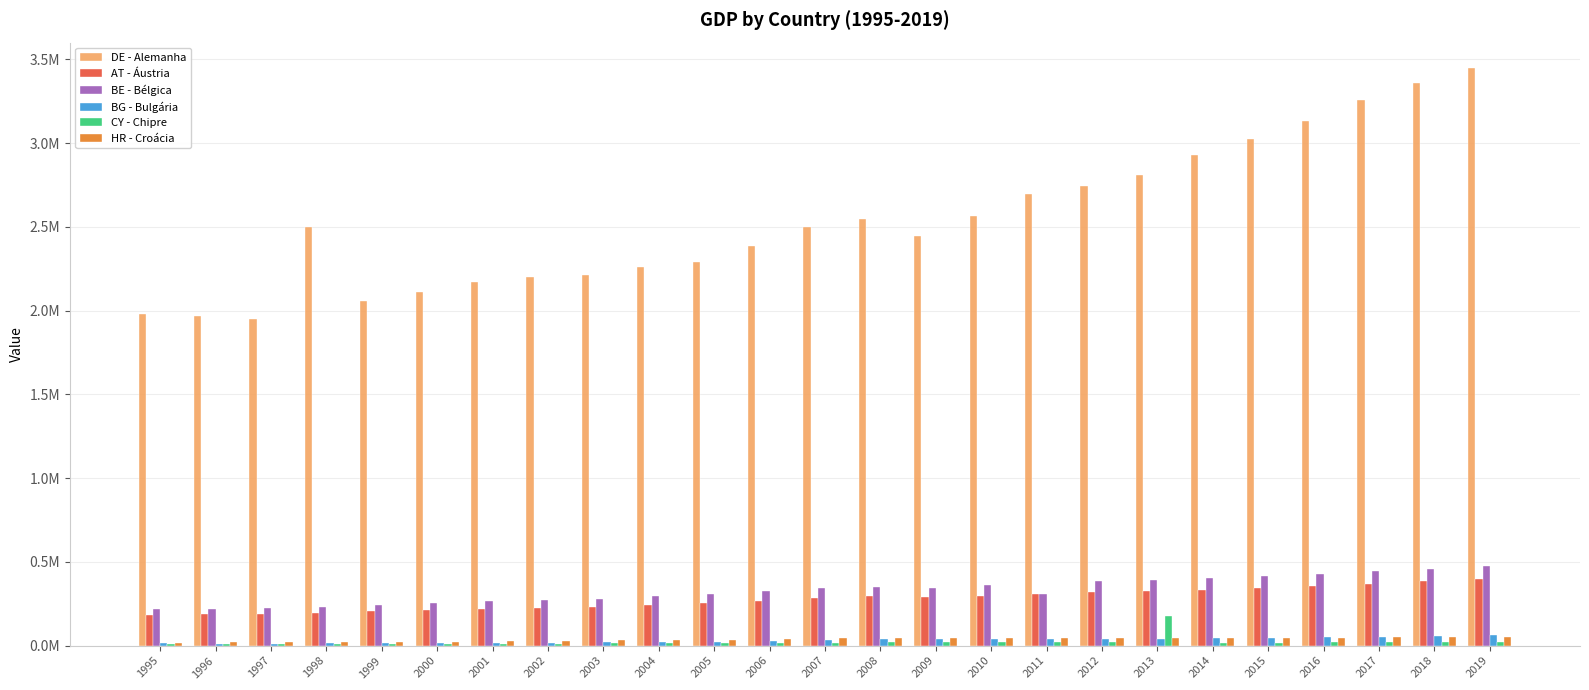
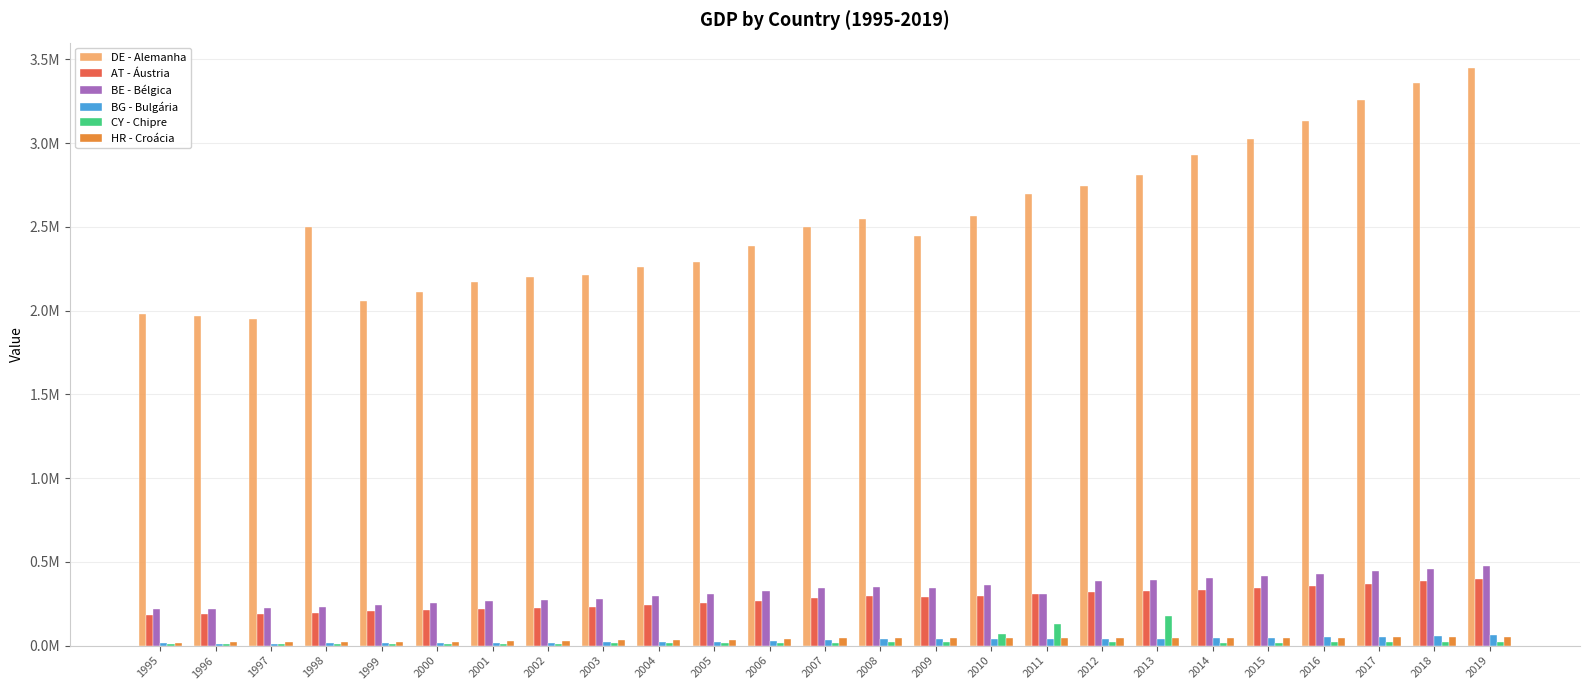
  {
    "DE - Alemanha": {
      "1995": 1980000,
      "1996": 1970000,
      "1997": 1950000,
      "1998": 2500000,
      "1999": 2060000,
      "2000": 2110000,
      "2001": 2170000,
      "2002": 2200000,
      "2003": 2210000,
      "2004": 2260000,
      "2005": 2290000,
      "2006": 2390000,
      "2007": 2500000,
      "2008": 2550000,
      "2009": 2450000,
      "2010": 2560000,
      "2011": 2690000,
      "2012": 2750000,
      "2013": 2810000,
      "2014": 2930000,
      "2015": 3030000,
      "2016": 3130000,
      "2017": 3260000,
      "2018": 3360000,
      "2019": 3450000
    },
    "BE - Bélgica": {
      "1995": 220000,
      "1996": 220000,
      "1997": 220000,
      "1998": 230000,
      "1999": 240000,
      "2000": 260000,
      "2001": 260000,
      "2002": 270000,
      "2003": 280000,
      "2004": 300000,
      "2005": 310000,
      "2006": 330000,
      "2007": 340000,
      "2008": 350000,
      "2009": 350000,
      "2010": 360000,
      "2011": 310000,
      "2012": 390000,
      "2013": 390000,
      "2014": 400000,
      "2015": 420000,
      "2016": 430000,
      "2017": 450000,
      "2018": 460000,
      "2019": 470000
    },
    "BG - Bulgária": {
      "2001": 20000,
      "2002": 20000,
      "2003": 20000,
      "2004": 20000,
      "2005": 20000,
      "2006": 30000,
      "2007": 30000,
      "2008": 40000,
      "2009": 40000,
      "2010": 40000,
      "2011": 40000,
      "2012": 40000,
      "2013": 40000,
      "2014": 40000,
      "2015": 50000,
      "2016": 50000,
      "2017": 50000,
      "2018": 60000,
      "2019": 60000
    },
    "CY - Chipre": {
      "2005": 20000,
      "2006": 20000,
      "2007": 20000,
      "2008": 20000,
      "2009": 20000,
-     "2010": 20000,
-     "2011": 20000,
+     "2010": 70000,
+     "2011": 130000,
      "2012": 20000,
      "2013": 180000,
      "2014": 20000,
      "2015": 20000,
      "2016": 20000,
      "2017": 20000,
      "2018": 20000,
      "2019": 20000
    }
  }
